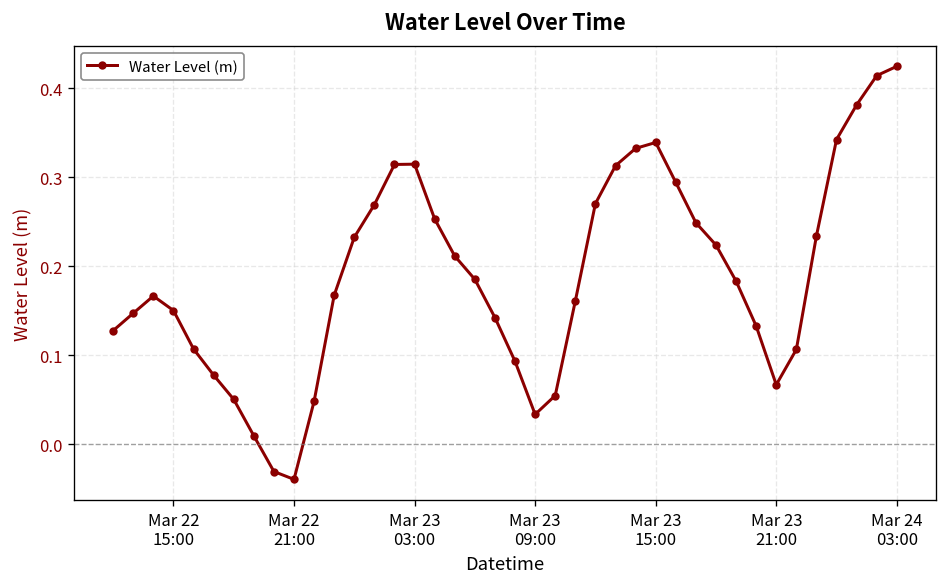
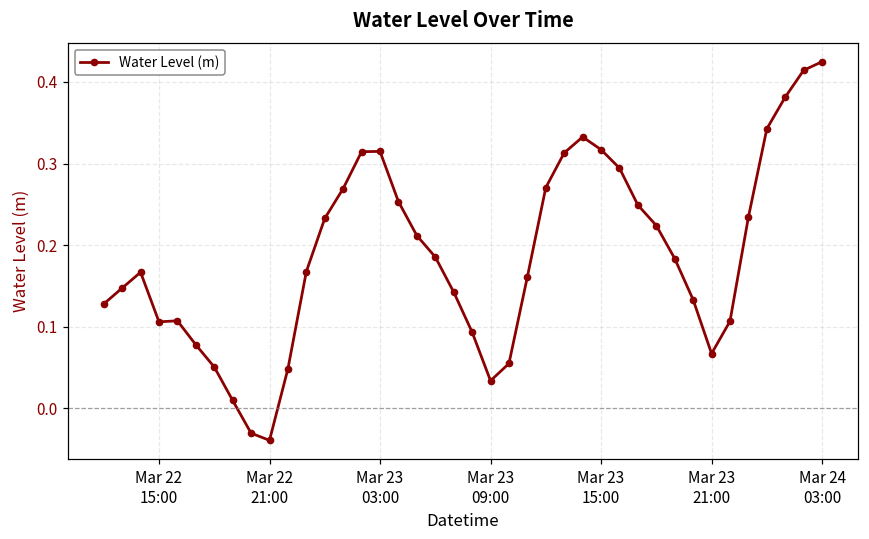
  {
-   "Mar 22 15:00": 0.15,
+   "Mar 22 15:00": 0.11,
    "Mar 22 21:00": -0.04,
    "Mar 23 03:00": 0.31,
    "Mar 23 09:00": 0.03,
-   "Mar 23 15:00": 0.34,
+   "Mar 23 15:00": 0.32,
    "Mar 23 21:00": 0.07,
    "Mar 24 03:00": 0.42
  }
